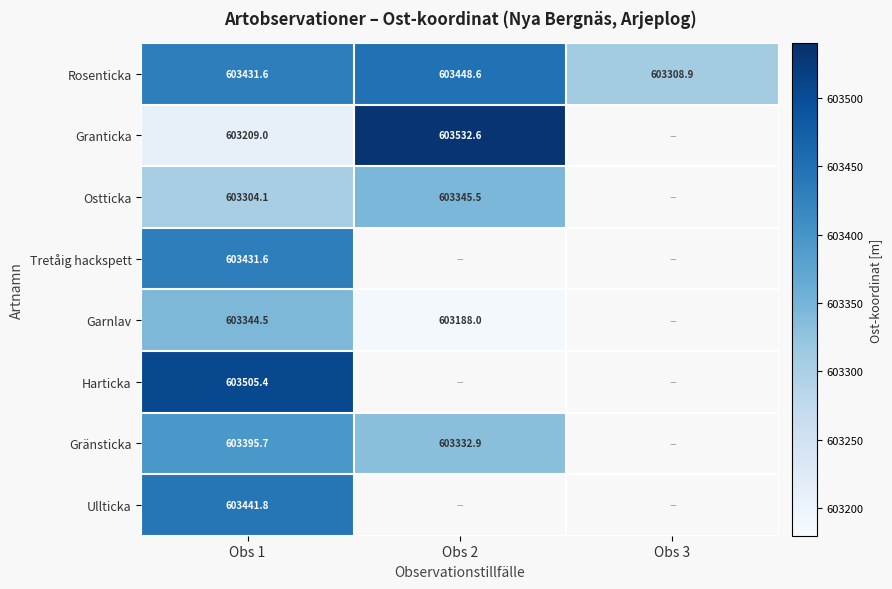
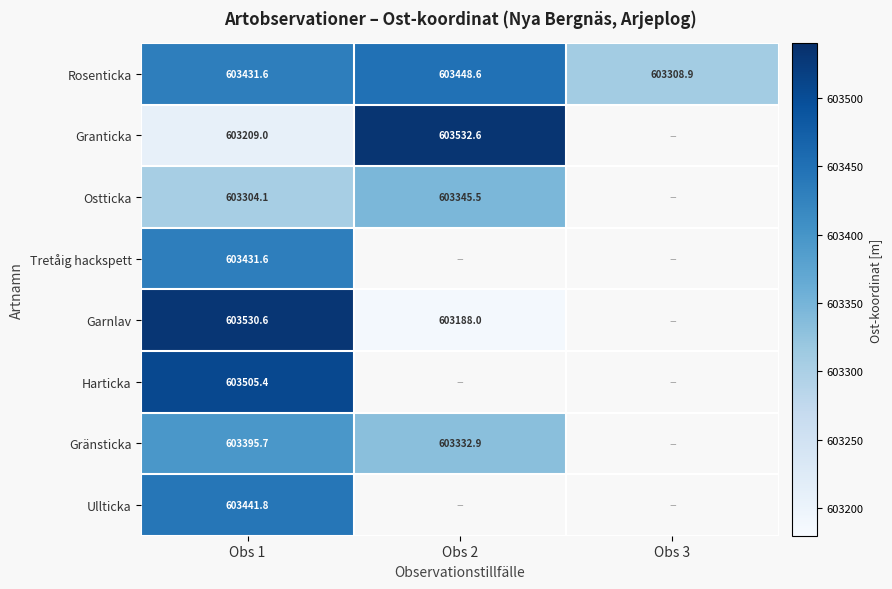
  {
    "Rosenticka": {
      "Obs 1": 603431.6,
      "Obs 2": 603448.6,
      "Obs 3": 603308.9
    },
    "Granticka": {
      "Obs 1": 603209.0,
      "Obs 2": 603532.6
    },
    "Ostticka": {
      "Obs 1": 603304.1,
      "Obs 2": 603345.5
    },
    "Tretåig hackspett": {
      "Obs 1": 603431.6
    },
    "Garnlav": {
-     "Obs 1": 603344.5,
+     "Obs 1": 603530.6,
      "Obs 2": 603188.0
    },
    "Harticka": {
      "Obs 1": 603505.4
    },
    "Gränsticka": {
      "Obs 1": 603395.7,
      "Obs 2": 603332.9
    },
    "Ullticka": {
      "Obs 1": 603441.8
    }
  }
